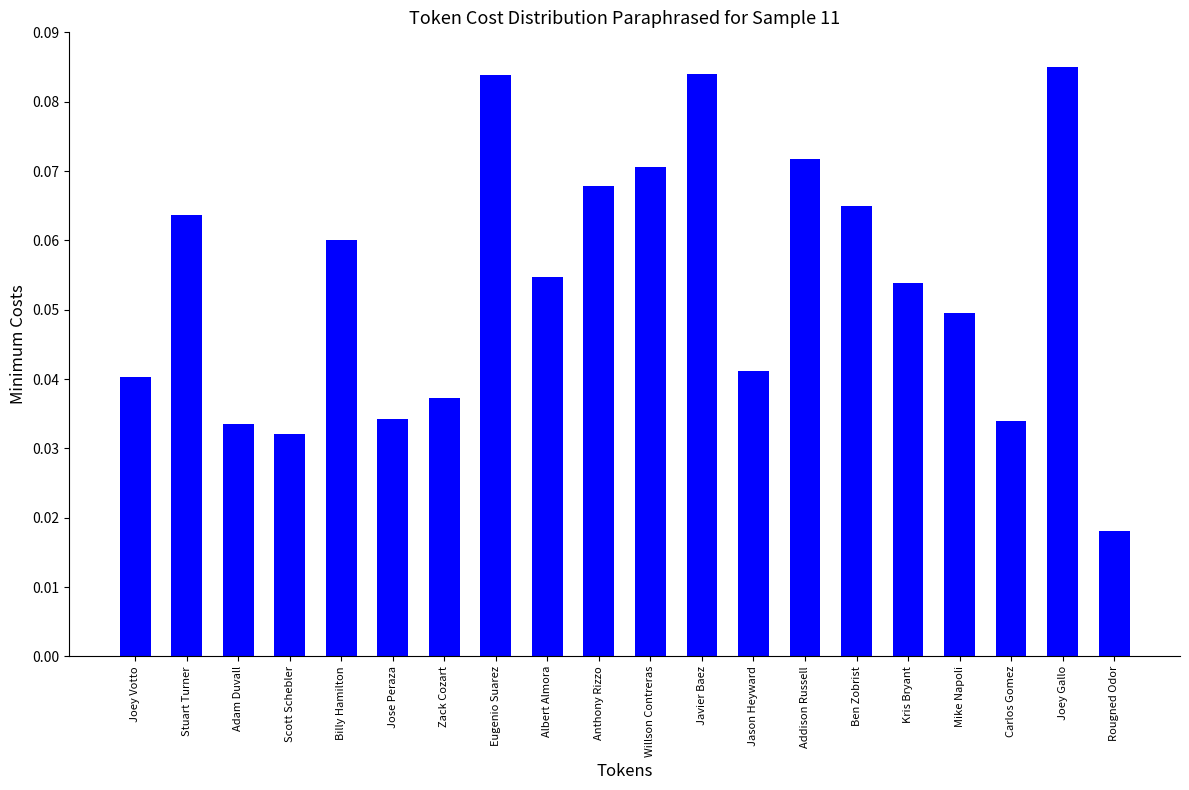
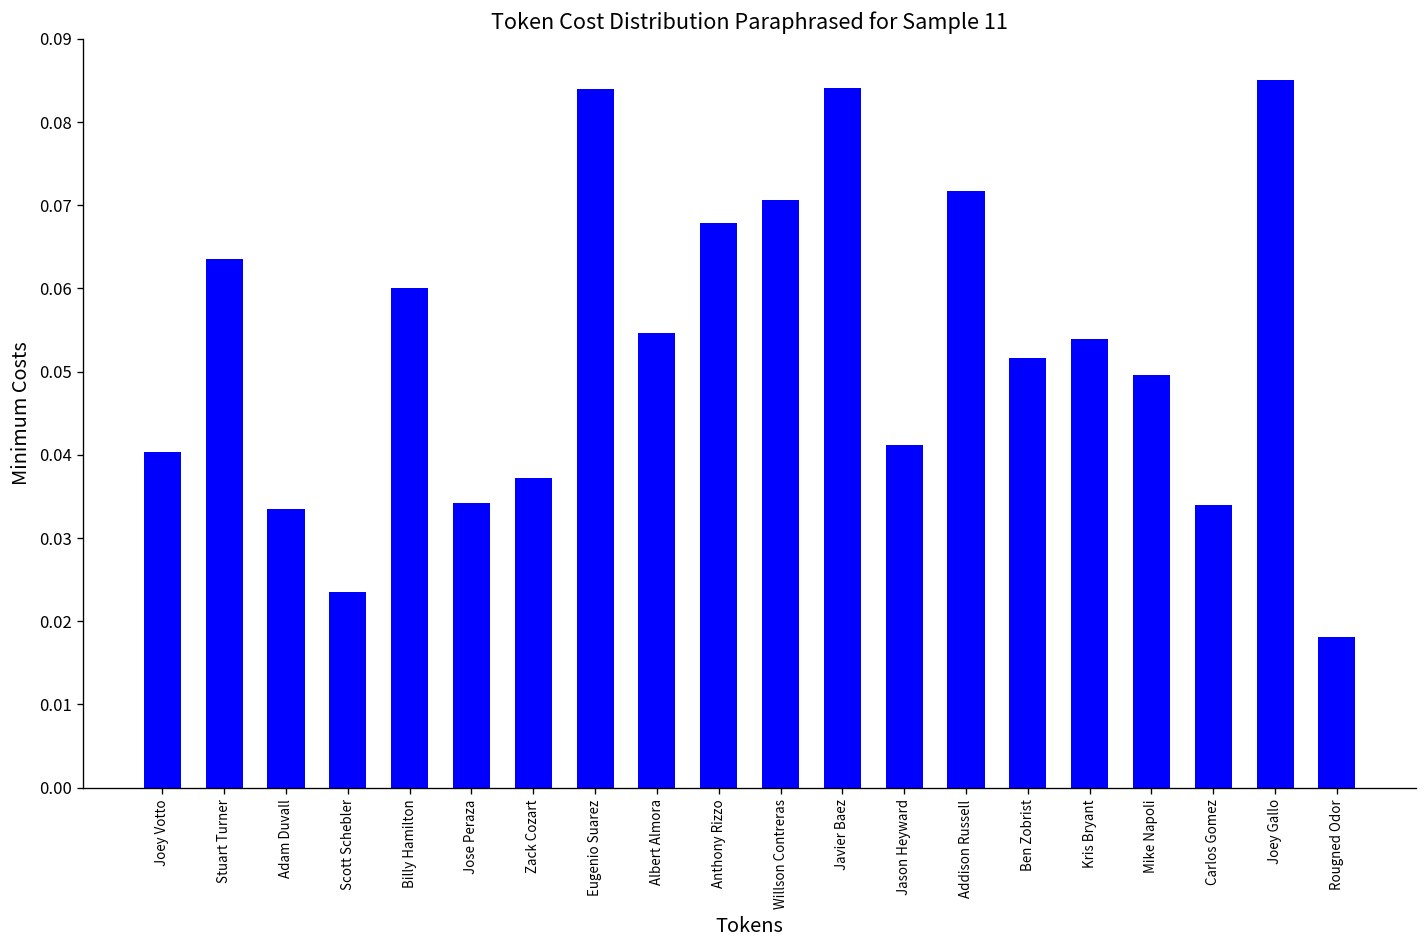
  {
    "Joey Votto": 0.040,
    "Stuart Turner": 0.064,
    "Adam Duvall": 0.034,
-   "Scott Schebler": 0.032,
+   "Scott Schebler": 0.024,
    "Billy Hamilton": 0.060,
    "Jose Peraza": 0.034,
    "Zack Cozart": 0.037,
    "Eugenio Suarez": 0.084,
    "Albert Almora": 0.055,
    "Anthony Rizzo": 0.068,
    "Willson Contreras": 0.071,
    "Javier Baez": 0.084,
    "Jason Heyward": 0.041,
    "Addison Russell": 0.072,
-   "Ben Zobrist": 0.065,
+   "Ben Zobrist": 0.052,
    "Kris Bryant": 0.054,
    "Mike Napoli": 0.050,
    "Carlos Gomez": 0.034,
    "Joey Gallo": 0.085,
    "Rougned Odor": 0.018
  }
